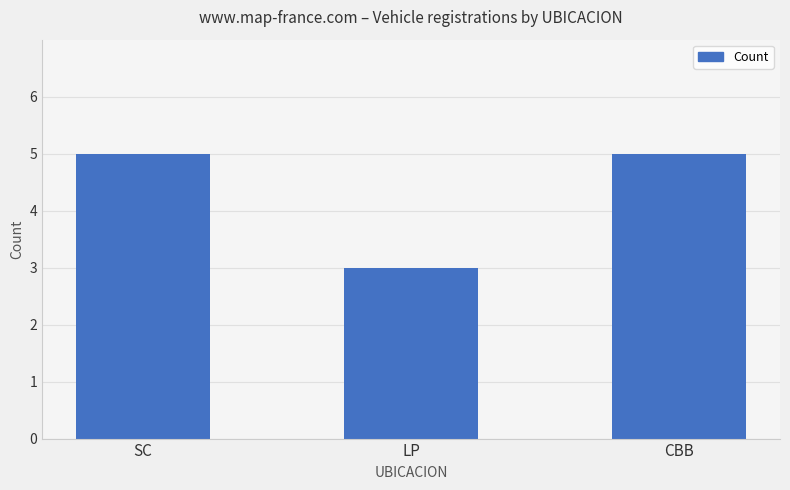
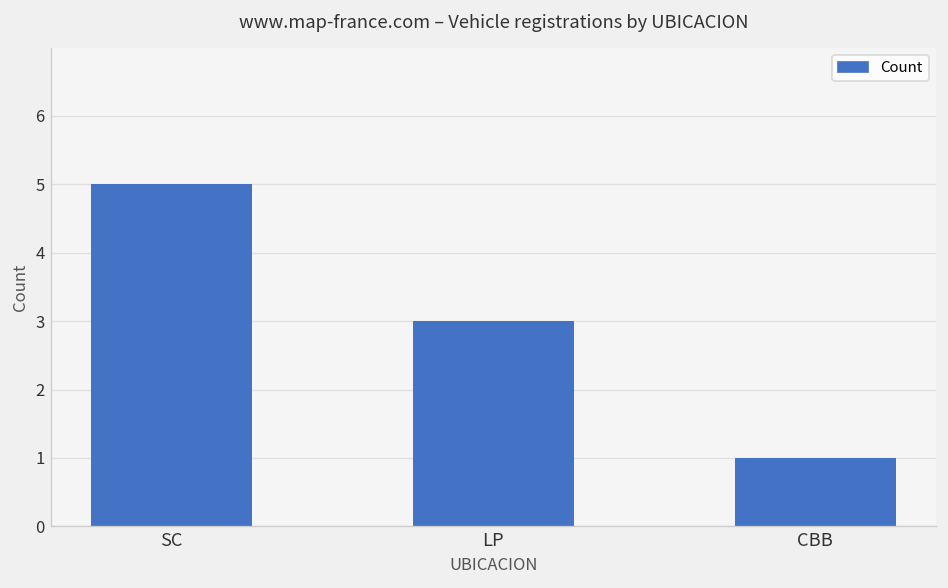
  {
    "SC": 5,
    "LP": 3,
-   "CBB": 5
+   "CBB": 1
  }
